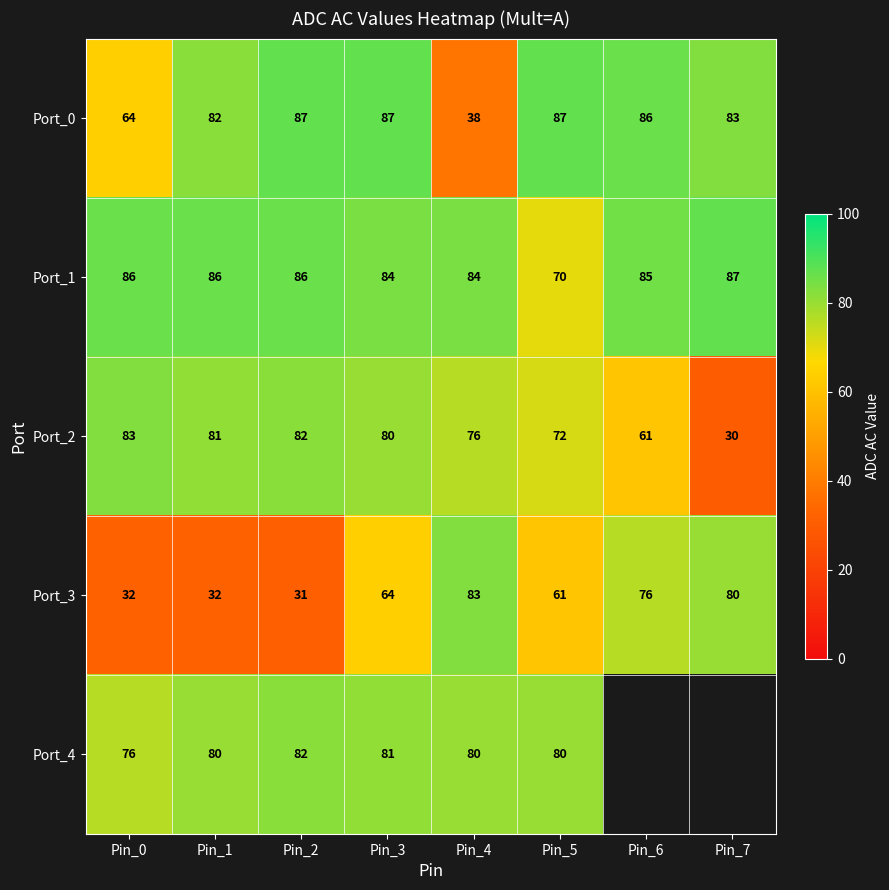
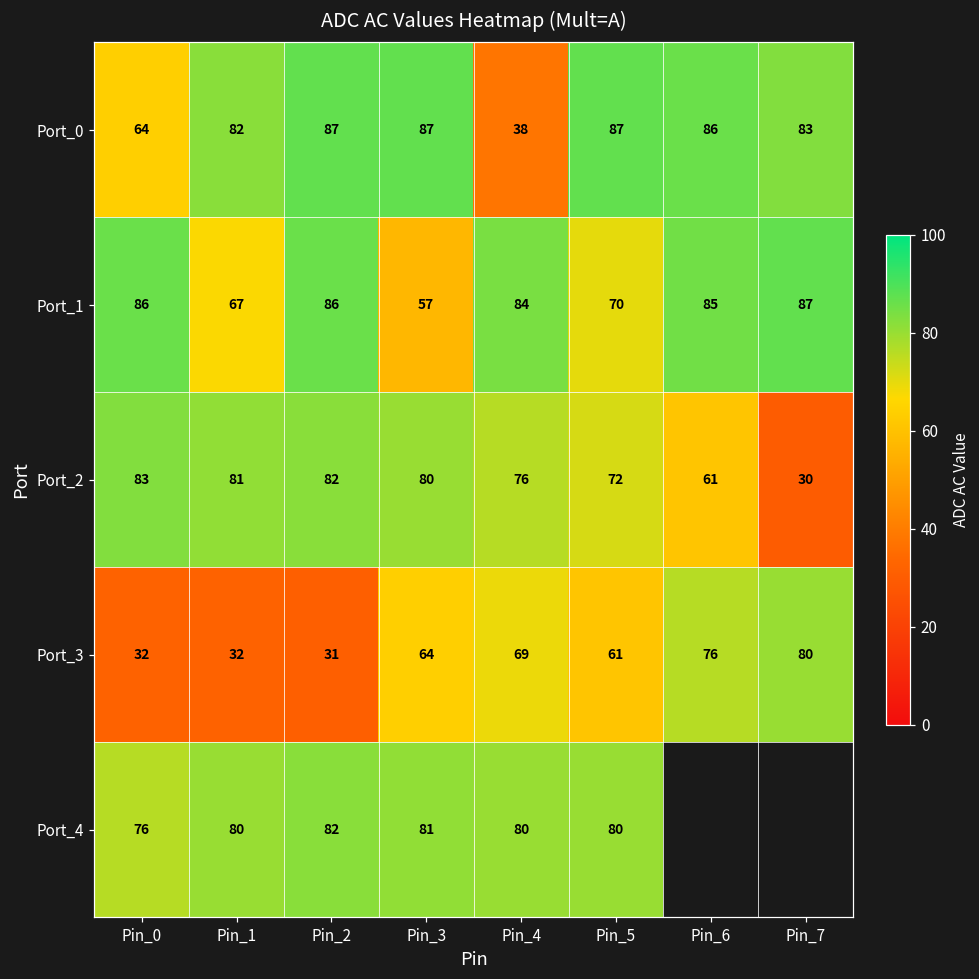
  {
    "Port_0": {
      "Pin_0": 64,
      "Pin_1": 82,
      "Pin_2": 87,
      "Pin_3": 87,
      "Pin_4": 38,
      "Pin_5": 87,
      "Pin_6": 86,
      "Pin_7": 83
    },
    "Port_1": {
      "Pin_0": 86,
-     "Pin_1": 86,
+     "Pin_1": 67,
      "Pin_2": 86,
-     "Pin_3": 84,
+     "Pin_3": 57,
      "Pin_4": 84,
      "Pin_5": 70,
      "Pin_6": 85,
      "Pin_7": 87
    },
    "Port_2": {
      "Pin_0": 83,
      "Pin_1": 81,
      "Pin_2": 82,
      "Pin_3": 80,
      "Pin_4": 76,
      "Pin_5": 72,
      "Pin_6": 61,
      "Pin_7": 30
    },
    "Port_3": {
      "Pin_0": 32,
      "Pin_1": 32,
      "Pin_2": 31,
      "Pin_3": 64,
-     "Pin_4": 83,
+     "Pin_4": 69,
      "Pin_5": 61,
      "Pin_6": 76,
      "Pin_7": 80
    },
    "Port_4": {
      "Pin_0": 76,
      "Pin_1": 80,
      "Pin_2": 82,
      "Pin_3": 81,
      "Pin_4": 80,
      "Pin_5": 80
    }
  }
